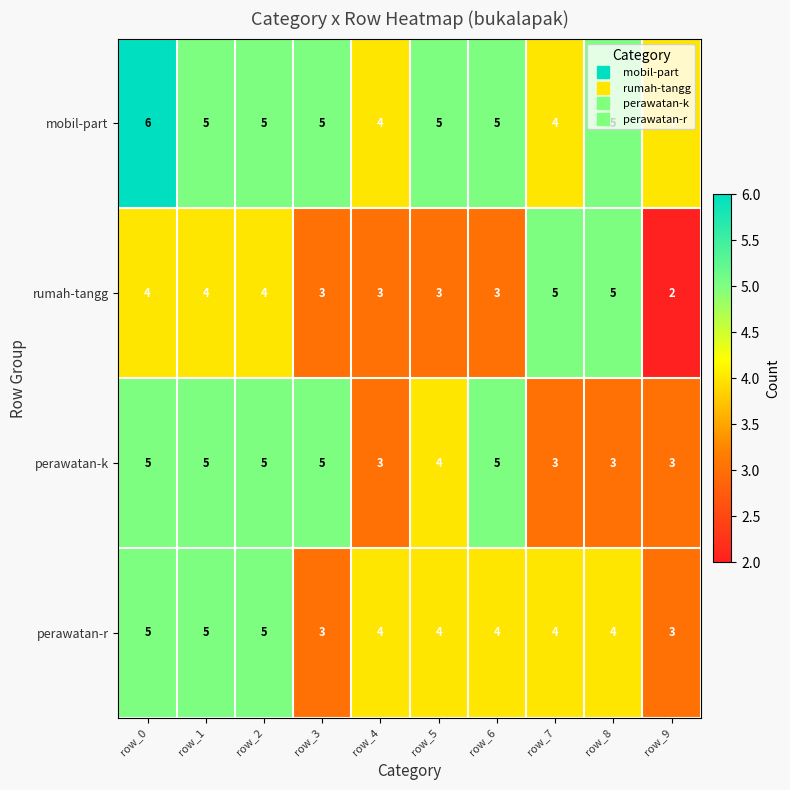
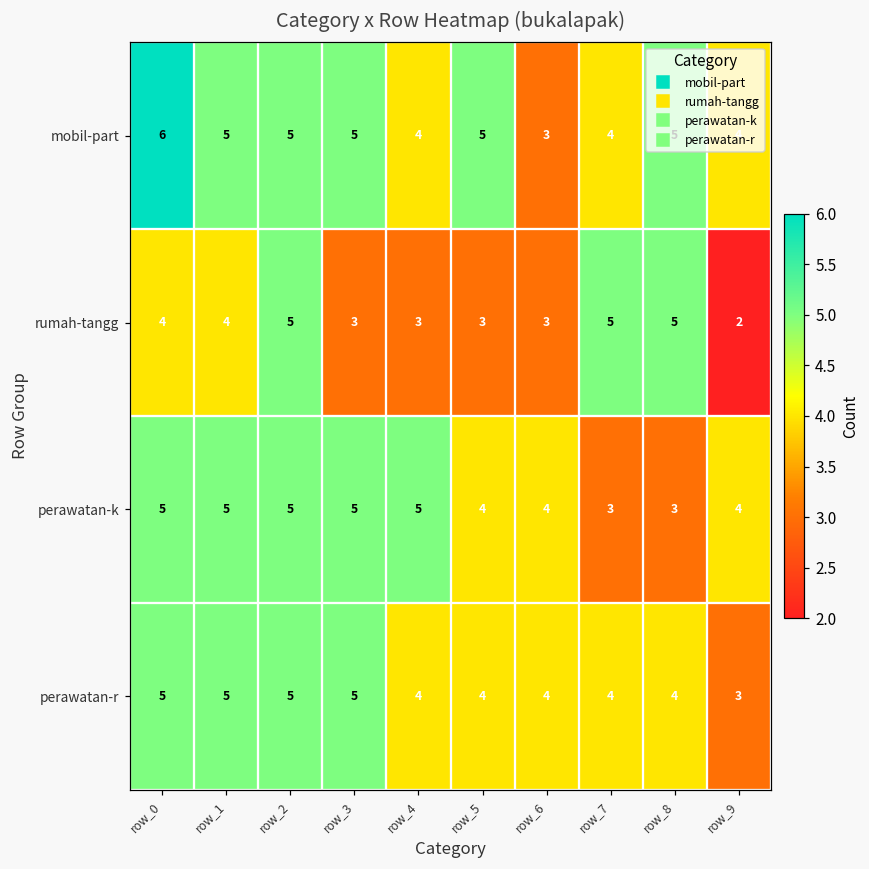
  {
    "mobil-part": {
      "row_0": 6,
      "row_1": 5,
      "row_2": 5,
      "row_3": 5,
      "row_4": 4,
      "row_5": 5,
-     "row_6": 5,
+     "row_6": 3,
      "row_7": 4
    },
    "rumah-tangg": {
      "row_0": 4,
      "row_1": 4,
-     "row_2": 4,
+     "row_2": 5,
      "row_3": 3,
      "row_4": 3,
      "row_5": 3,
      "row_6": 3,
      "row_7": 5,
      "row_8": 5,
      "row_9": 2
    },
    "perawatan-k": {
      "row_0": 5,
      "row_1": 5,
      "row_2": 5,
      "row_3": 5,
-     "row_4": 3,
+     "row_4": 5,
      "row_5": 4,
-     "row_6": 5,
+     "row_6": 4,
      "row_7": 3,
      "row_8": 3,
-     "row_9": 3
+     "row_9": 4
    },
    "perawatan-r": {
      "row_0": 5,
      "row_1": 5,
      "row_2": 5,
-     "row_3": 3,
+     "row_3": 5,
      "row_4": 4,
      "row_5": 4,
      "row_6": 4,
      "row_7": 4,
      "row_8": 4,
      "row_9": 3
    }
  }
